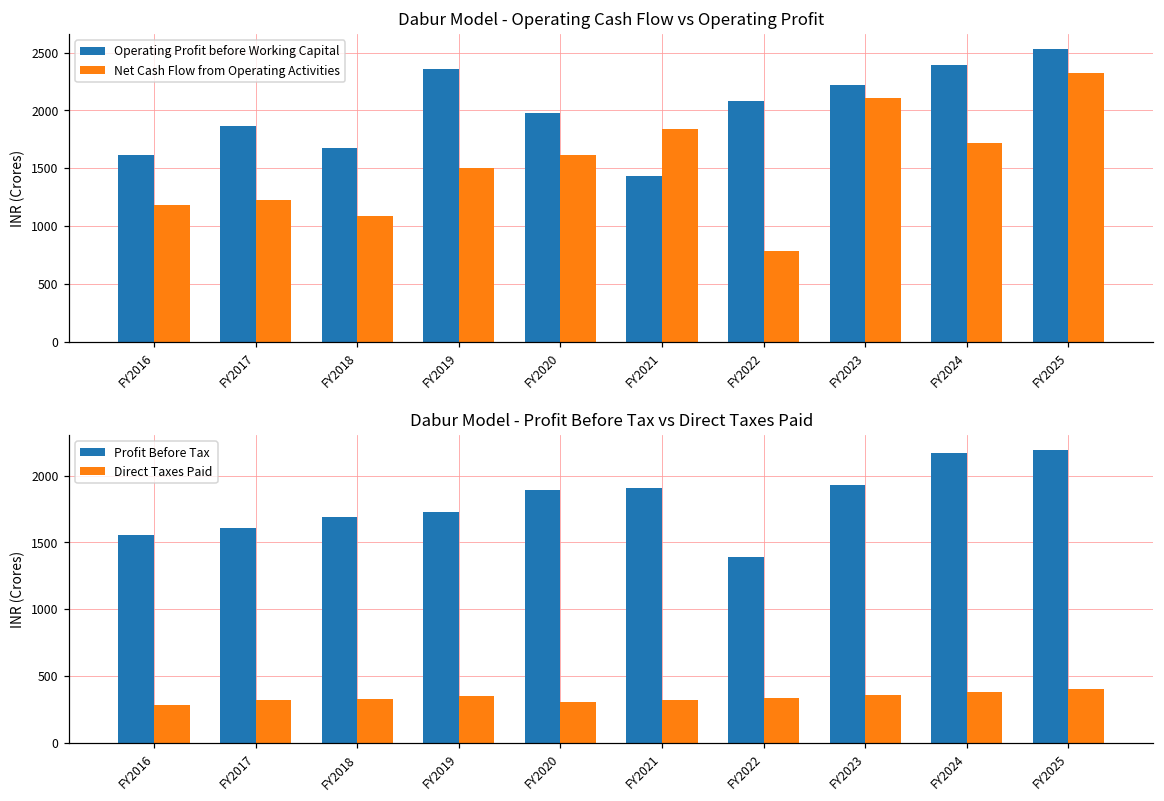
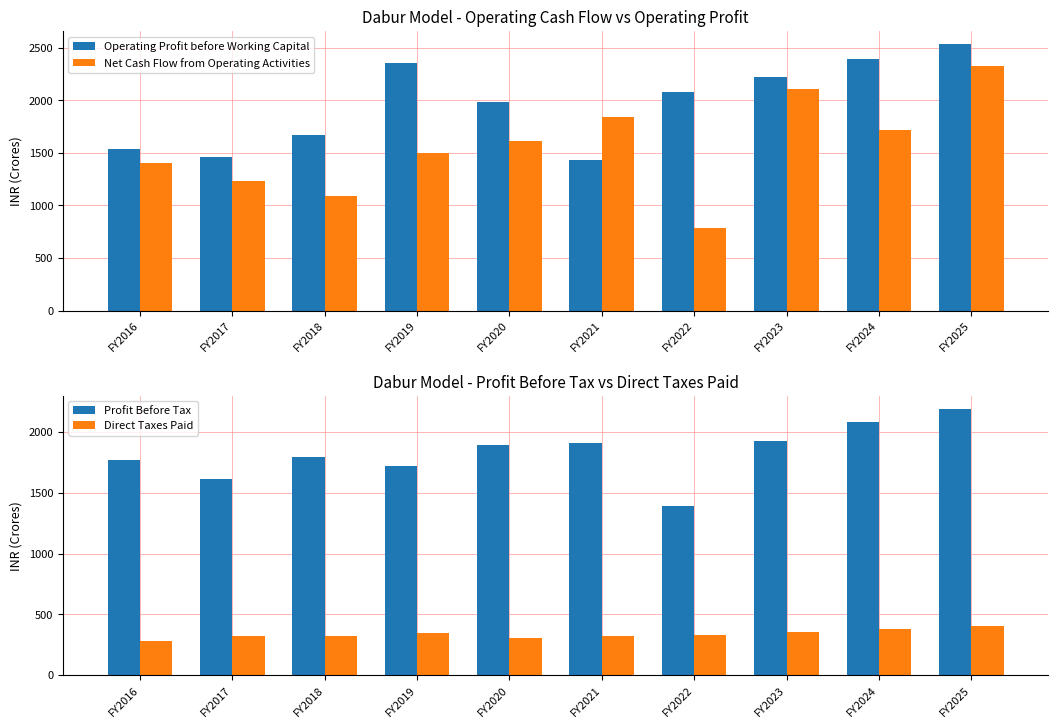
  {
    "Dabur Model - Operating Cash Flow vs Operating Profit": {
      "Operating Profit before Working Capital": {
-       "FY2016": 1620,
-       "FY2017": 1870,
+       "FY2016": 1540,
+       "FY2017": 1460,
        "FY2018": 1670,
        "FY2019": 2360,
        "FY2020": 1980,
        "FY2021": 1430,
        "FY2022": 2080,
        "FY2023": 2220,
        "FY2024": 2390,
        "FY2025": 2530
      },
      "Net Cash Flow from Operating Activities": {
-       "FY2016": 1180,
+       "FY2016": 1400,
        "FY2017": 1230,
        "FY2018": 1090,
        "FY2019": 1500,
        "FY2020": 1610,
        "FY2021": 1840,
        "FY2022": 780,
        "FY2023": 2110,
        "FY2024": 1720,
        "FY2025": 2320
      }
    },
    "Dabur Model - Profit Before Tax vs Direct Taxes Paid": {
      "Profit Before Tax": {
-       "FY2016": 1550,
+       "FY2016": 1770,
        "FY2017": 1610,
-       "FY2018": 1690,
+       "FY2018": 1790,
        "FY2019": 1720,
        "FY2020": 1890,
        "FY2021": 1910,
        "FY2022": 1390,
        "FY2023": 1930,
-       "FY2024": 2170,
+       "FY2024": 2080,
        "FY2025": 2190
      },
      "Direct Taxes Paid": {
        "FY2016": 280,
        "FY2017": 320,
        "FY2018": 320,
        "FY2019": 350,
        "FY2020": 310,
        "FY2021": 320,
        "FY2022": 330,
        "FY2023": 350,
        "FY2024": 380,
        "FY2025": 400
      }
    }
  }
